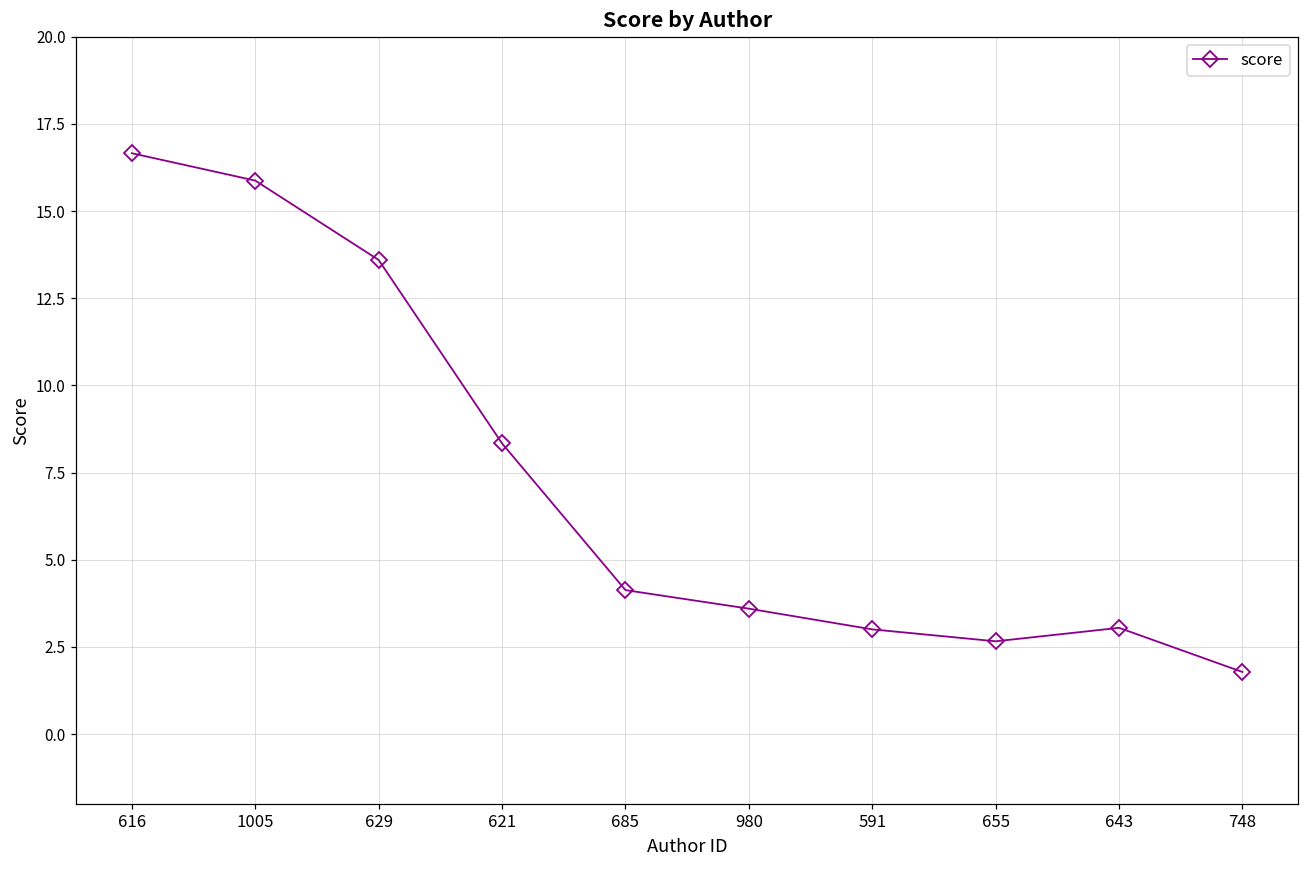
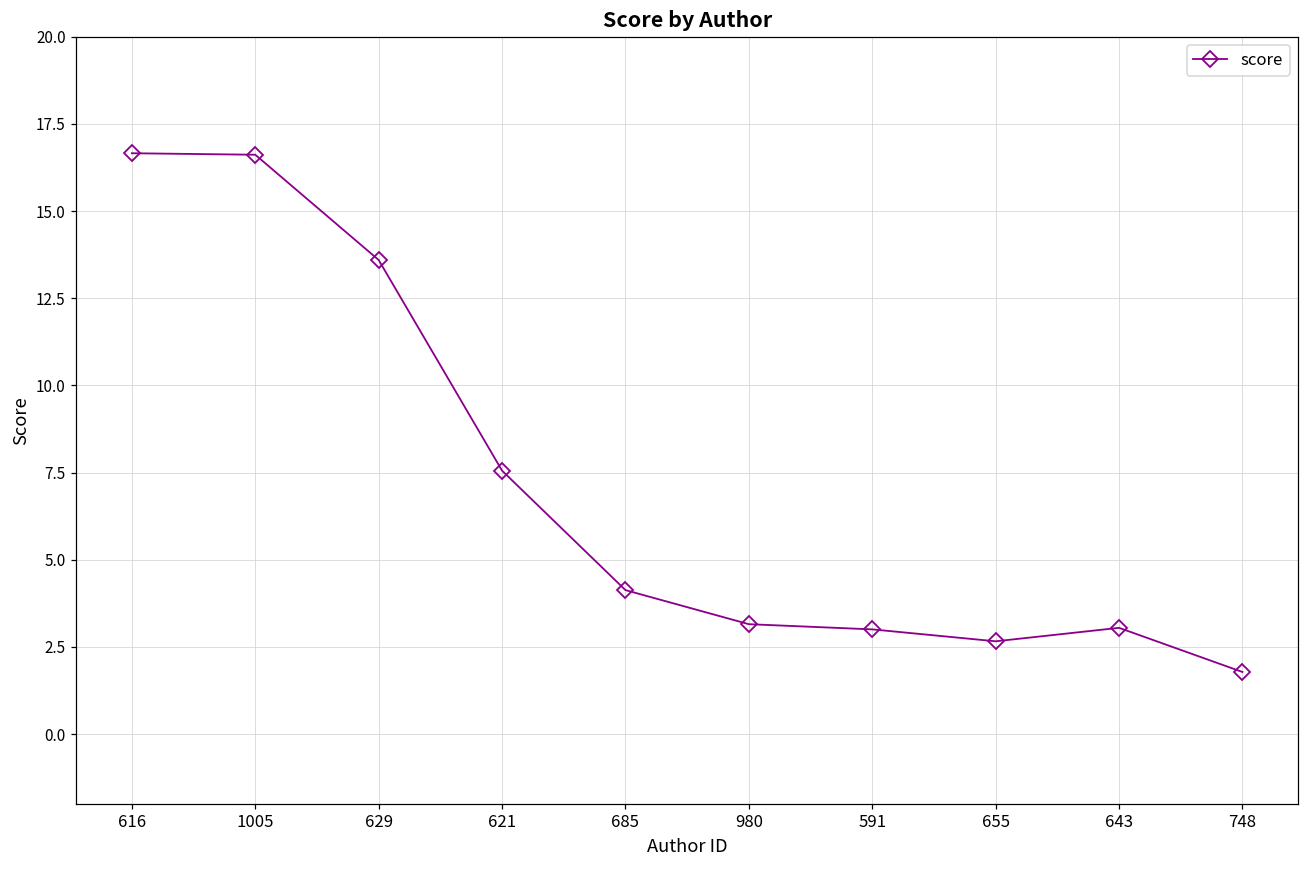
  {
    "616": 16.7,
-   "1005": 15.9,
+   "1005": 16.6,
    "629": 13.6,
-   "621": 8.3,
+   "621": 7.6,
    "685": 4.1,
-   "980": 3.6,
+   "980": 3.2,
    "591": 3.0,
    "655": 2.7,
    "643": 3.0,
    "748": 1.8
  }
